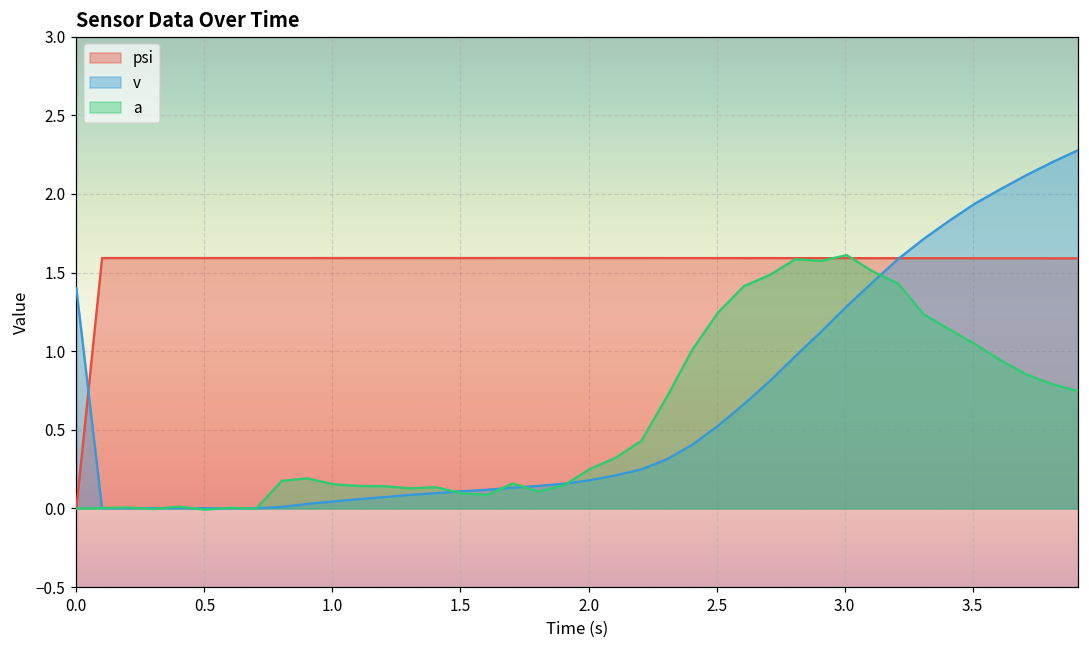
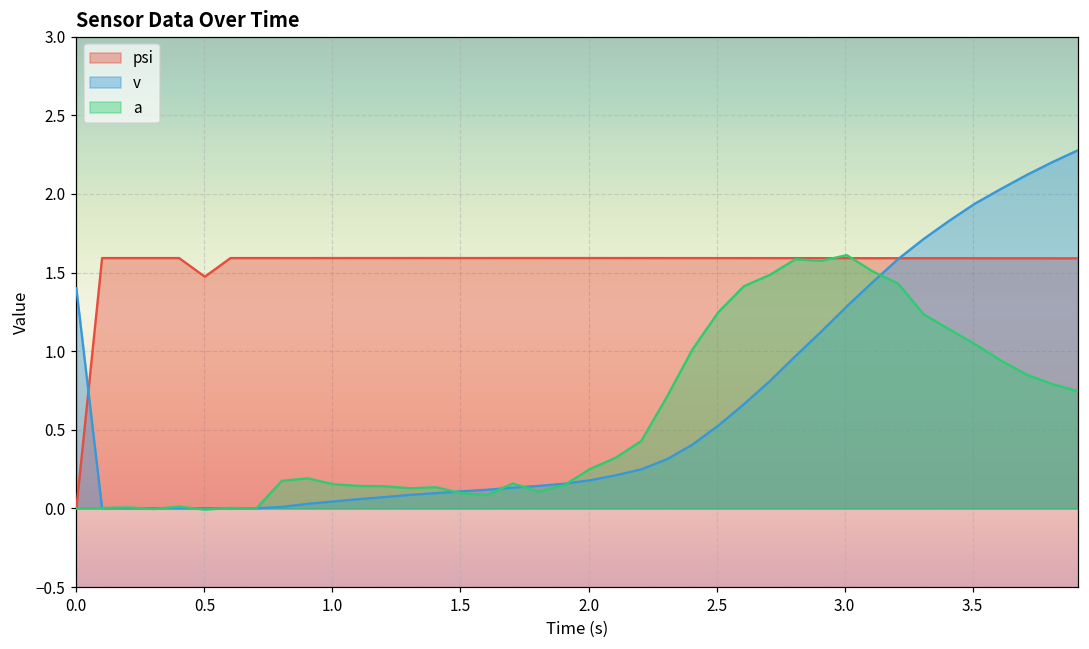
  {
    "psi": {
-     "0.5": 1.59
+     "0.5": 1.47
    },
    "v": {
      "0.0": 1.40
    }
  }
